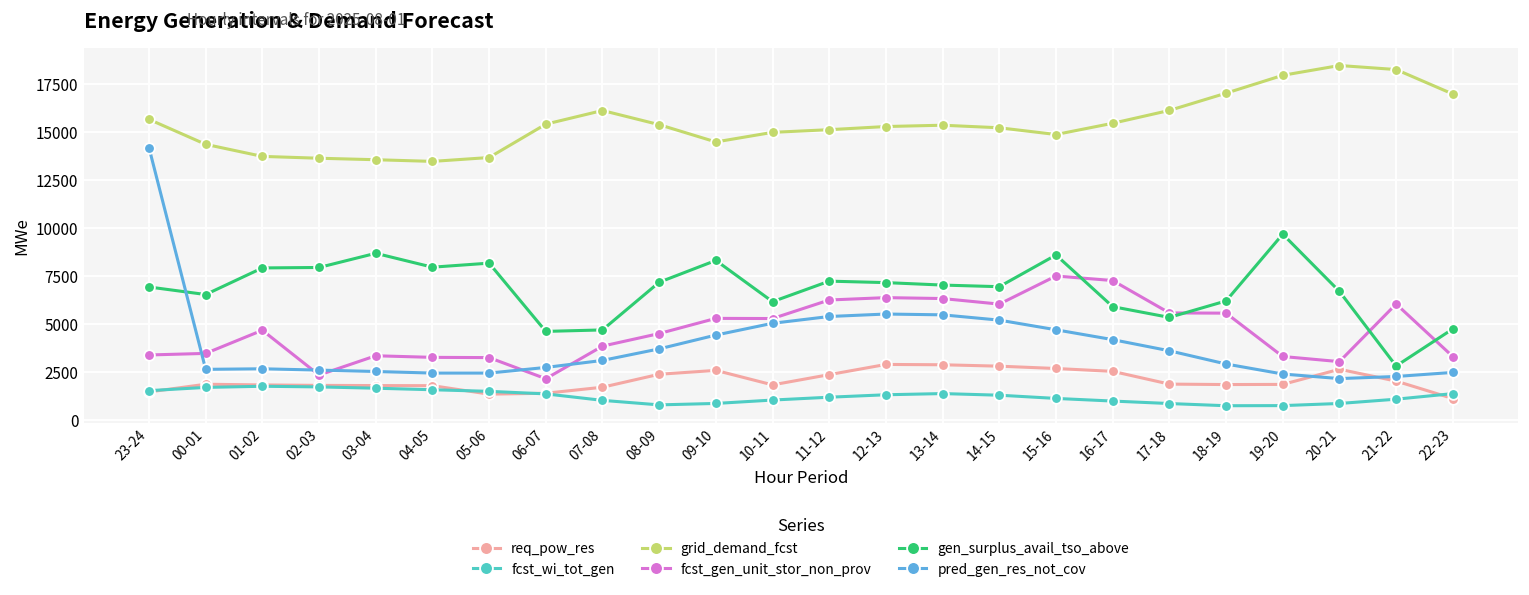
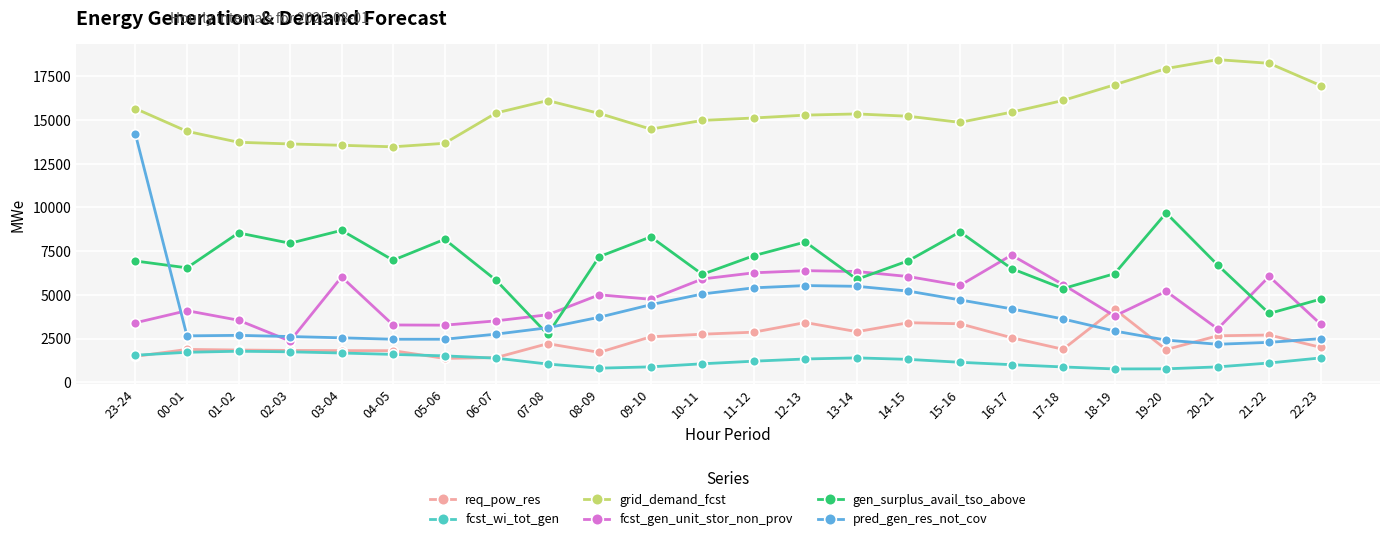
  {
    "req_pow_res": {
      "00-01": 1900,
      "04-05": 1800,
      "05-06": 1400,
-     "07-08": 1700,
-     "08-09": 2400,
+     "07-08": 2200,
+     "08-09": 1700,
      "09-10": 2600,
-     "10-11": 1800,
-     "11-12": 2400,
-     "12-13": 2900,
+     "10-11": 2800,
+     "11-12": 2900,
+     "12-13": 3400,
      "13-14": 2900,
-     "14-15": 2800,
-     "15-16": 2700,
+     "14-15": 3400,
+     "15-16": 3300,
      "16-17": 2600,
      "17-18": 1900,
-     "18-19": 1900,
+     "18-19": 4200,
      "19-20": 1900,
      "20-21": 2700,
-     "21-22": 2000,
-     "22-23": 1100
+     "21-22": 2700,
+     "22-23": 2000
    },
    "grid_demand_fcst": {
      "23-24": 15700,
      "00-01": 14400,
      "01-02": 13700,
      "02-03": 13600,
      "03-04": 13600,
      "04-05": 13500,
      "05-06": 13700,
      "06-07": 15400,
      "07-08": 16100,
      "08-09": 15400,
      "09-10": 14500,
      "10-11": 15000,
      "11-12": 15100,
      "12-13": 15300,
      "13-14": 15400,
      "14-15": 15200,
      "15-16": 14900,
      "16-17": 15500,
      "17-18": 16100,
      "18-19": 17000,
      "19-20": 17900,
      "20-21": 18500,
      "21-22": 18200,
      "22-23": 17000
    },
    "fcst_gen_unit_stor_non_prov": {
      "23-24": 3400,
-     "00-01": 3500,
-     "01-02": 4700,
+     "00-01": 4100,
+     "01-02": 3600,
      "02-03": 2400,
-     "03-04": 3400,
+     "03-04": 6000,
      "04-05": 3300,
      "05-06": 3300,
-     "06-07": 2200,
+     "06-07": 3500,
      "07-08": 3900,
-     "08-09": 4500,
-     "09-10": 5300,
-     "10-11": 5300,
+     "08-09": 5000,
+     "09-10": 4800,
+     "10-11": 5900,
      "11-12": 6300,
      "12-13": 6400,
      "13-14": 6300,
      "14-15": 6000,
-     "15-16": 7500,
+     "15-16": 5500,
      "16-17": 7300,
      "17-18": 5600,
-     "18-19": 5600,
-     "19-20": 3300,
+     "18-19": 3800,
+     "19-20": 5200,
      "20-21": 3100,
      "21-22": 6100,
      "22-23": 3300
    },
    "gen_surplus_avail_tso_above": {
      "23-24": 6900,
      "00-01": 6500,
-     "01-02": 7900,
+     "01-02": 8500,
      "02-03": 8000,
      "03-04": 8700,
-     "04-05": 8000,
+     "04-05": 7000,
      "05-06": 8200,
-     "06-07": 4600,
-     "07-08": 4700,
+     "06-07": 5800,
+     "07-08": 2700,
      "08-09": 7200,
      "09-10": 8300,
      "10-11": 6200,
      "11-12": 7200,
-     "12-13": 7200,
-     "13-14": 7000,
+     "12-13": 8000,
+     "13-14": 5900,
      "14-15": 7000,
      "15-16": 8600,
-     "16-17": 5900,
+     "16-17": 6500,
      "17-18": 5400,
      "18-19": 6200,
      "19-20": 9700,
      "20-21": 6700,
-     "21-22": 2800,
+     "21-22": 3900,
      "22-23": 4800
    }
  }
